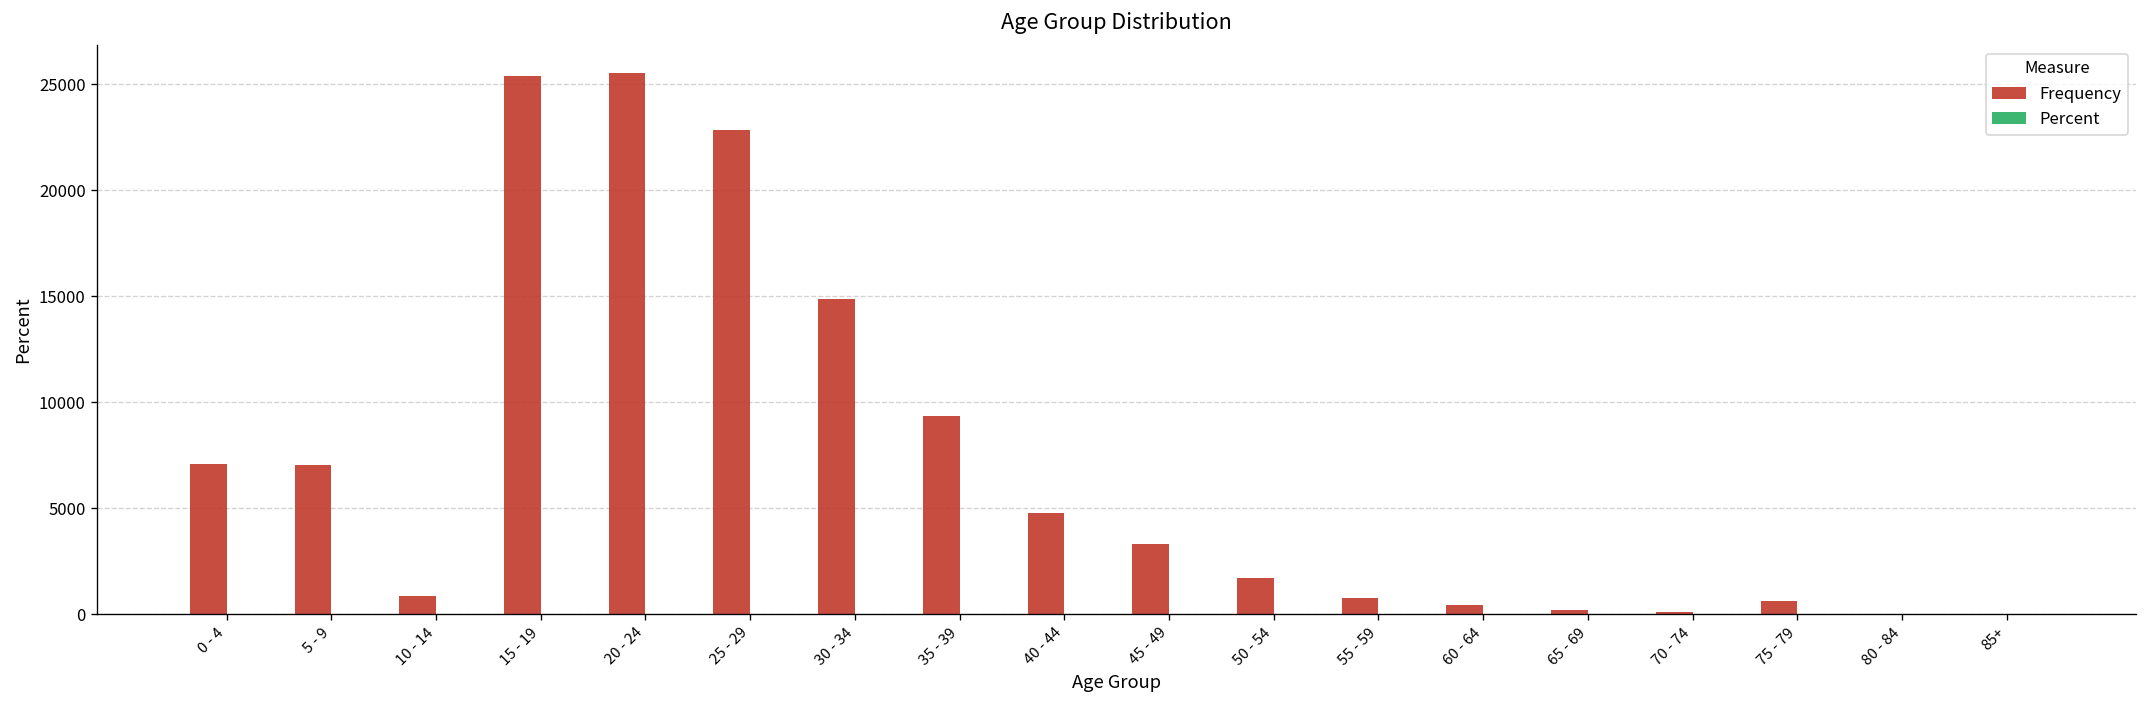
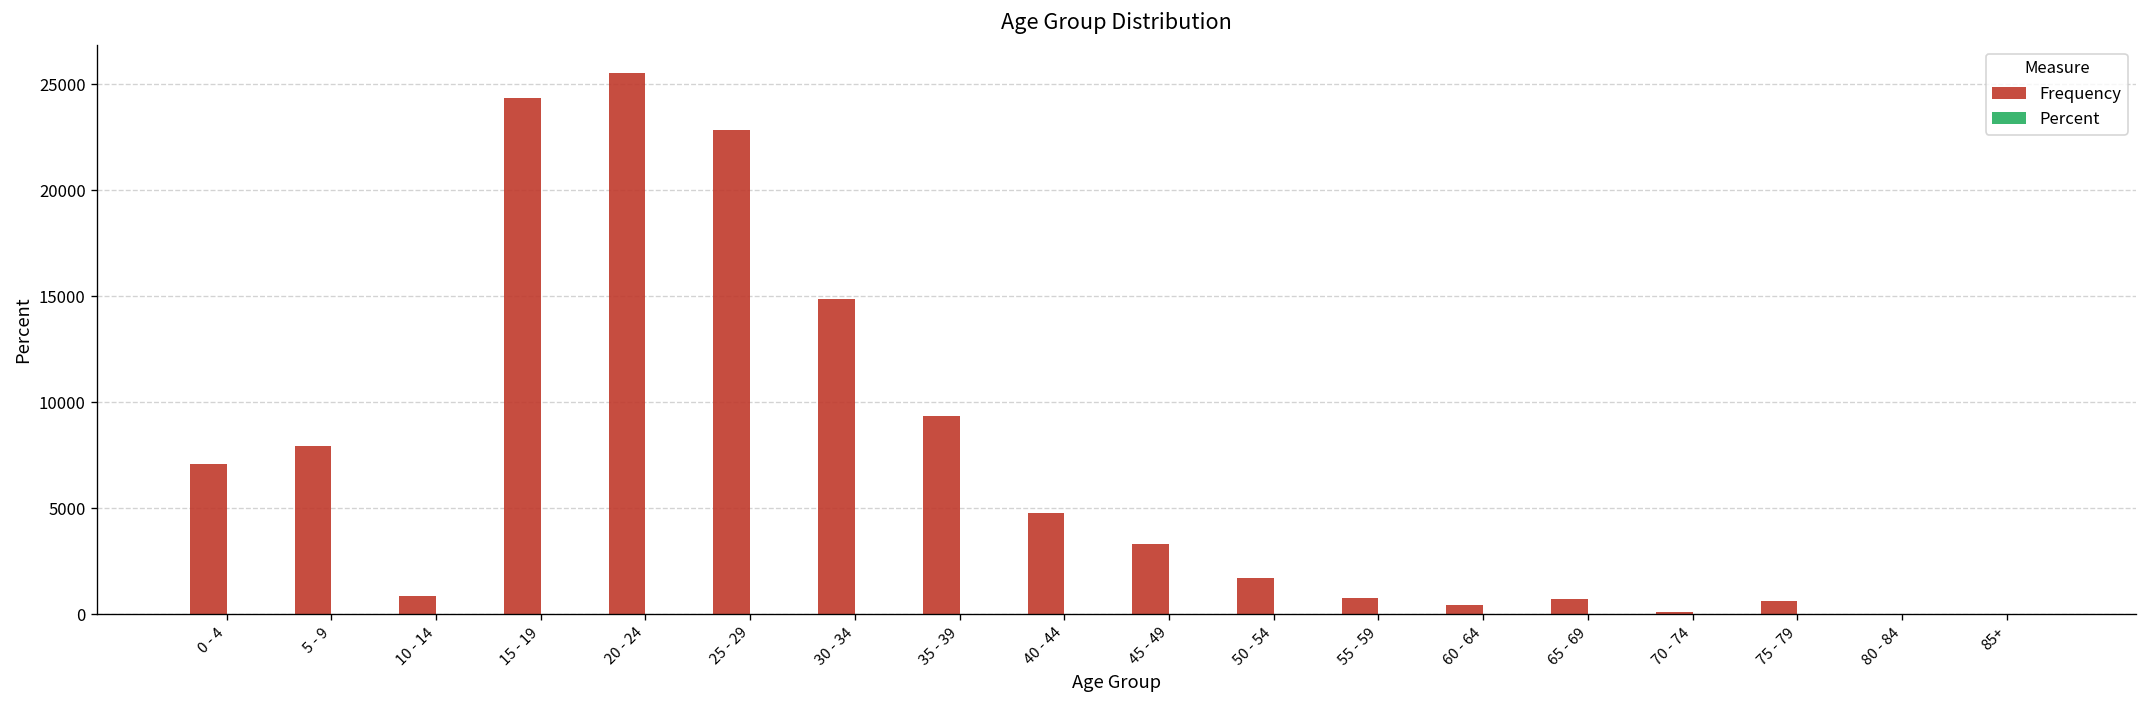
  {
    "Frequency": {
      "0 - 4": 7100,
-     "5 - 9": 7000,
+     "5 - 9": 7900,
      "10 - 14": 800,
-     "15 - 19": 25400,
+     "15 - 19": 24400,
      "20 - 24": 25600,
      "25 - 29": 22800,
      "30 - 34": 14900,
      "35 - 39": 9400,
      "40 - 44": 4800,
      "45 - 49": 3300,
      "50 - 54": 1700,
      "55 - 59": 800,
      "60 - 64": 400,
-     "65 - 69": 200,
+     "65 - 69": 700,
      "75 - 79": 600
    }
  }
